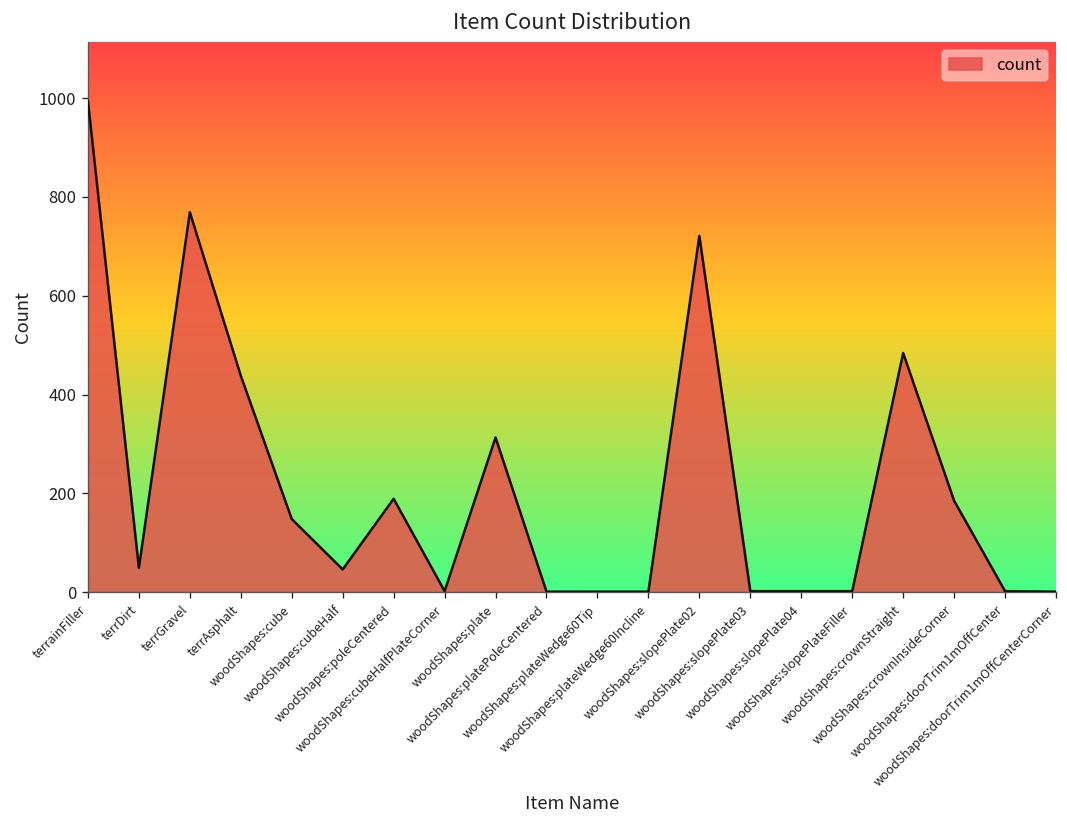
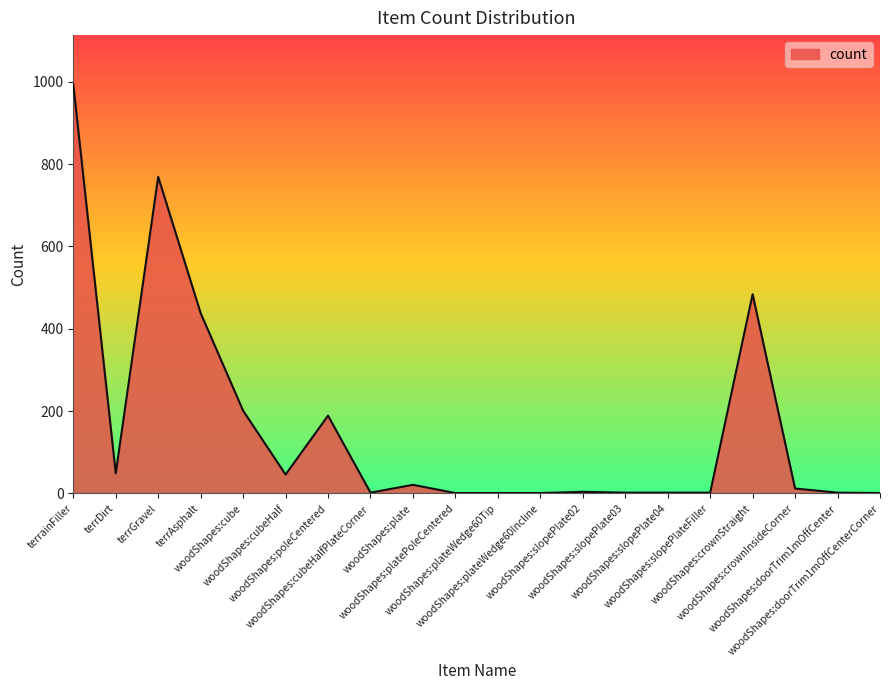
  {
    "terrainFiller": 990,
    "terrDirt": 50,
    "terrGravel": 770,
    "terrAsphalt": 440,
-   "woodShapes:cube": 150,
+   "woodShapes:cube": 200,
    "woodShapes:cubeHalf": 50,
    "woodShapes:poleCentered": 190,
    "woodShapes:cubeHalfPlateCorner": 0,
-   "woodShapes:plate": 310,
+   "woodShapes:plate": 20,
    "woodShapes:platePoleCentered": 0,
    "woodShapes:plateWedge60Tip": 0,
    "woodShapes:plateWedge60Incline": 0,
-   "woodShapes:slopePlate02": 720,
+   "woodShapes:slopePlate02": 0,
    "woodShapes:slopePlate03": 0,
    "woodShapes:slopePlate04": 0,
    "woodShapes:slopePlateFiller": 0,
    "woodShapes:crownStraight": 480,
-   "woodShapes:crownInsideCorner": 190,
+   "woodShapes:crownInsideCorner": 10,
    "woodShapes:doorTrim1mOffCenter": 0,
    "woodShapes:doorTrim1mOffCenterCorner": 0
  }
